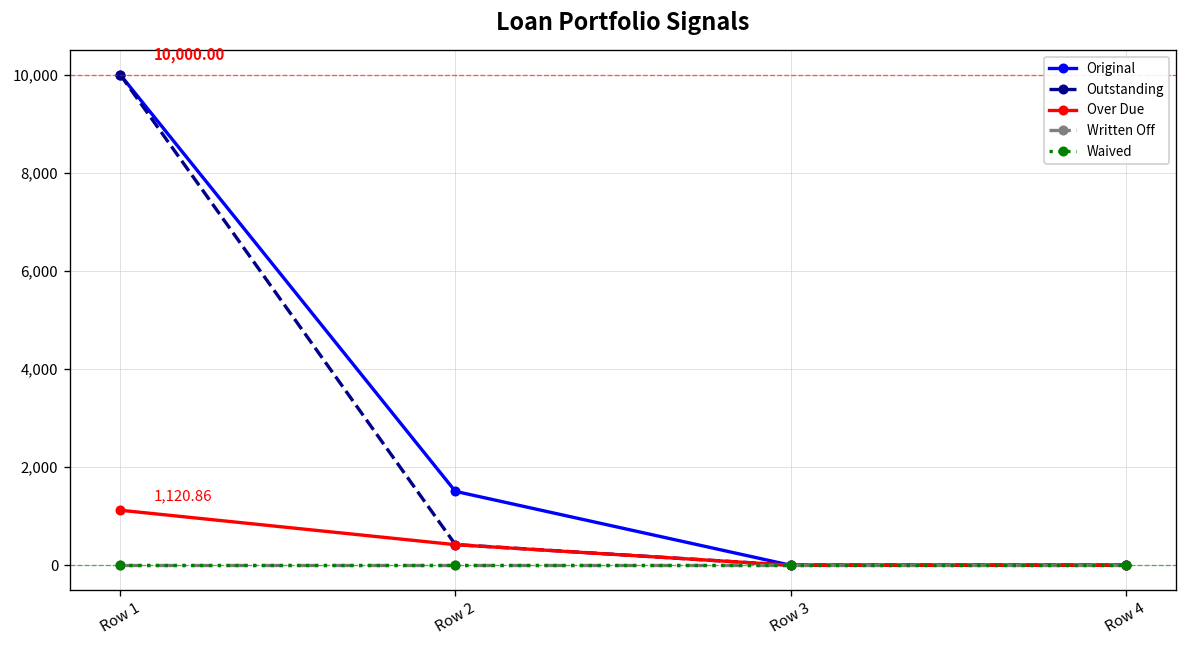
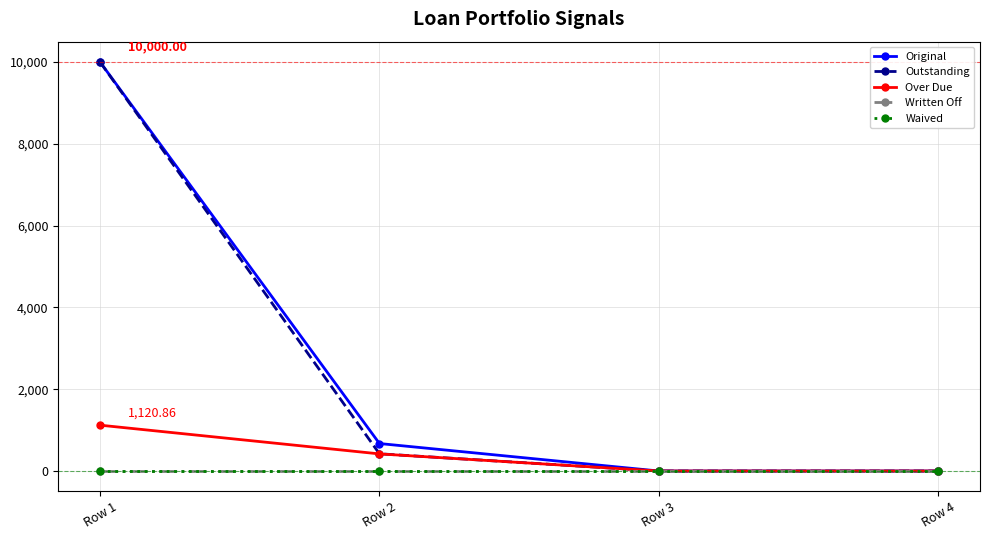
  {
    "Original": {
-     "Row 2": "1,500"
+     "Row 2": "700"
    },
    "Over Due": {
      "Row 1": "1,100"
    },
    "Waived": {
      "Row 1": "0",
      "Row 2": "0"
    }
  }
